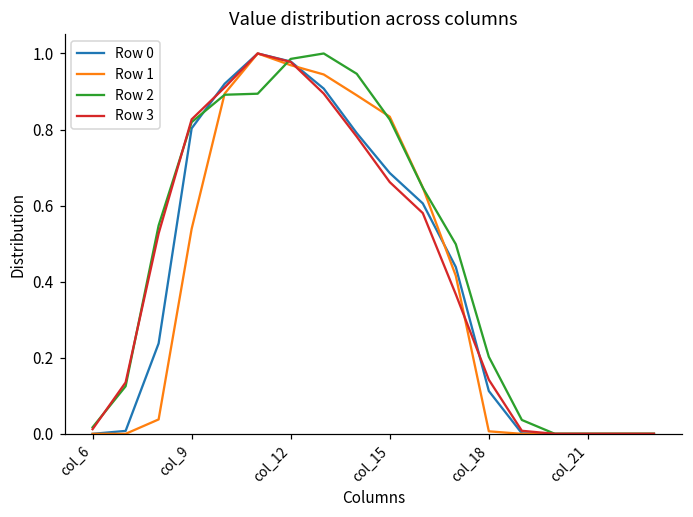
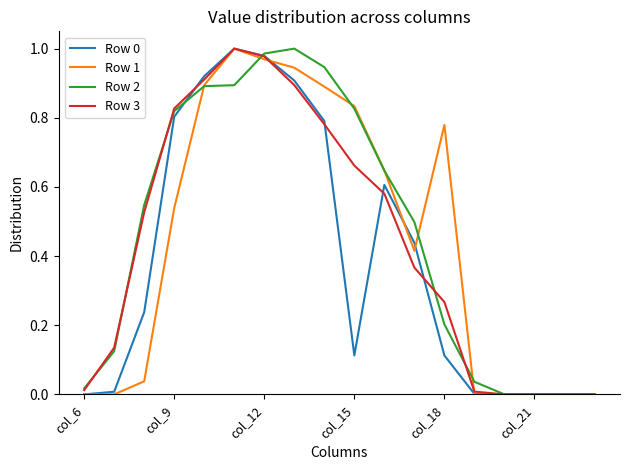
  {
    "Row 0": {
      "col_9": 0.80,
-     "col_15": 0.69,
+     "col_15": 0.11,
      "col_18": 0.11
    },
    "Row 1": {
      "col_9": 0.54,
      "col_12": 0.97,
      "col_15": 0.83,
-     "col_18": 0.01
+     "col_18": 0.78
    },
    "Row 2": {
      "col_9": 0.82,
      "col_15": 0.83,
      "col_18": 0.20
    },
    "Row 3": {
      "col_9": 0.83,
      "col_15": 0.66,
-     "col_18": 0.14
+     "col_18": 0.27
    }
  }
